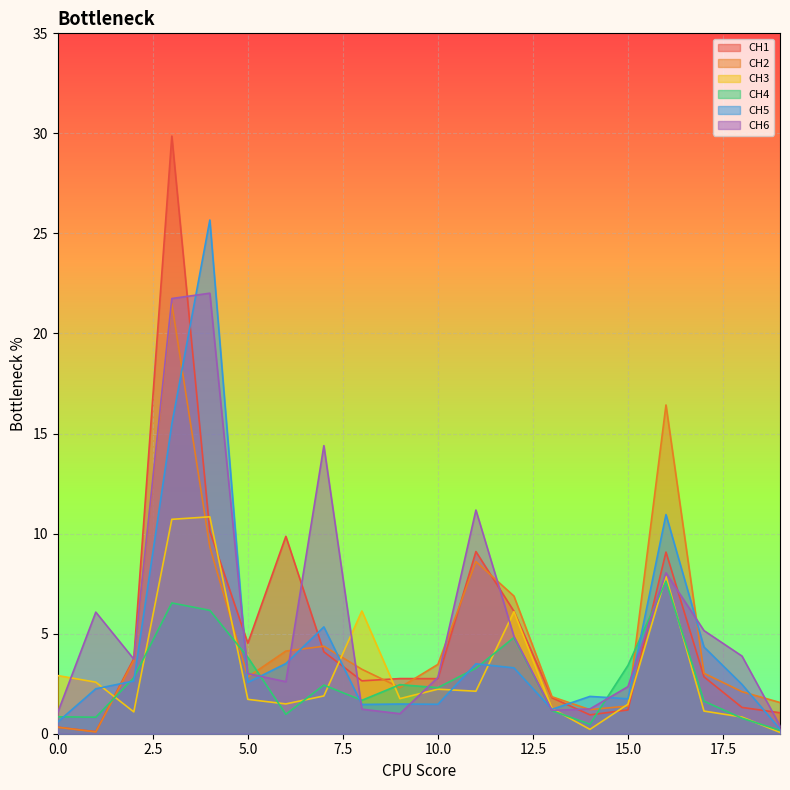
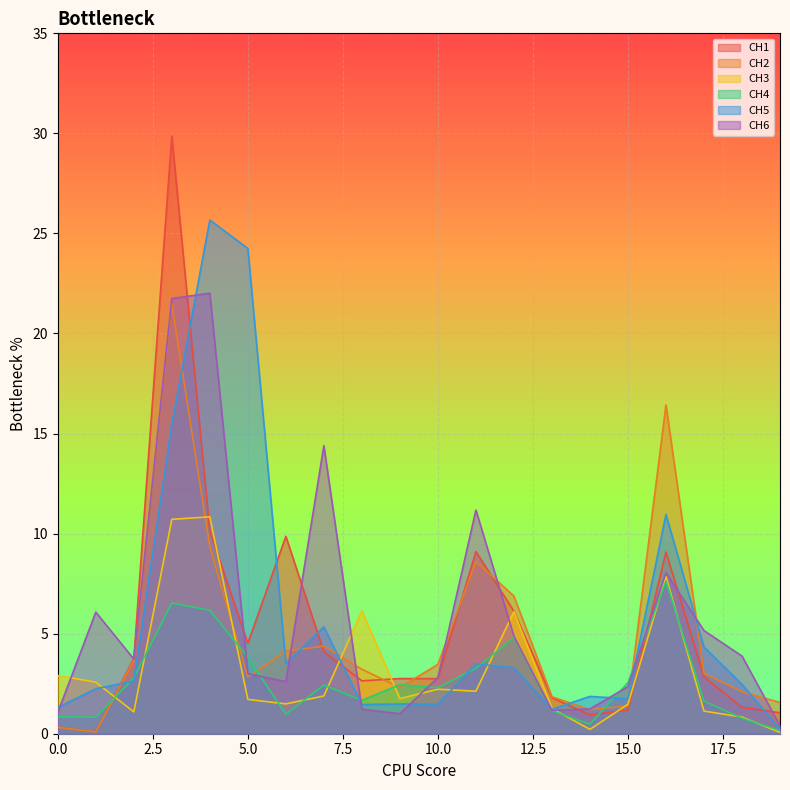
  {
    "CH4": {
      "0.0": 0.8,
      "5.0": 3.8,
-     "15.0": 3.4
+     "15.0": 2.6
    },
    "CH5": {
-     "0.0": 0.6,
-     "5.0": 2.6,
+     "0.0": 1.3,
+     "5.0": 24.2,
      "10.0": 1.5,
      "15.0": 1.7
    },
    "CH6": {
      "0.0": 1.1,
      "5.0": 3.0,
      "15.0": 2.4
    }
  }
